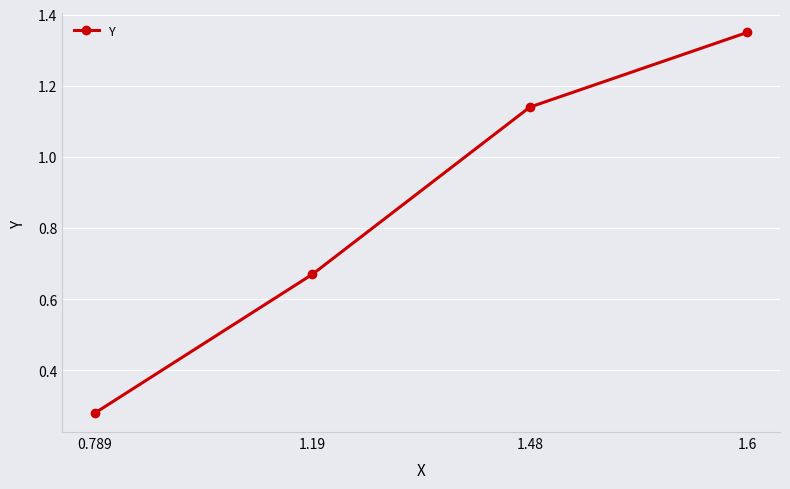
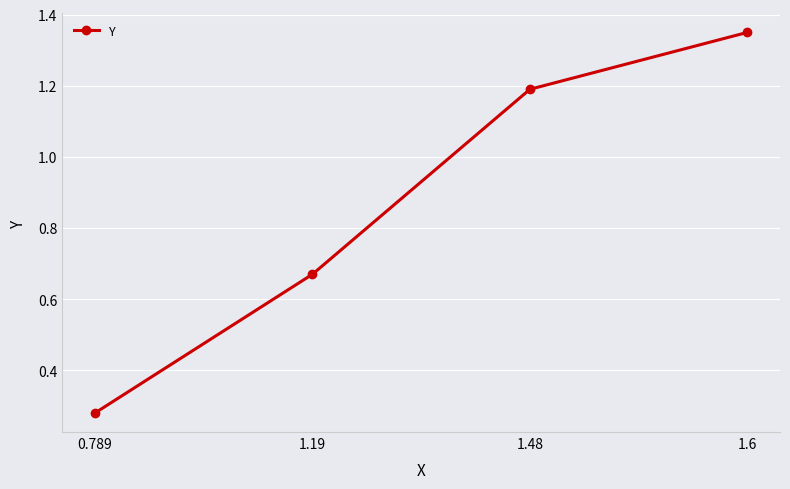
  {
    "0.789": 0.28,
    "1.19": 0.67,
-   "1.48": 1.14,
+   "1.48": 1.19,
    "1.6": 1.35
  }
